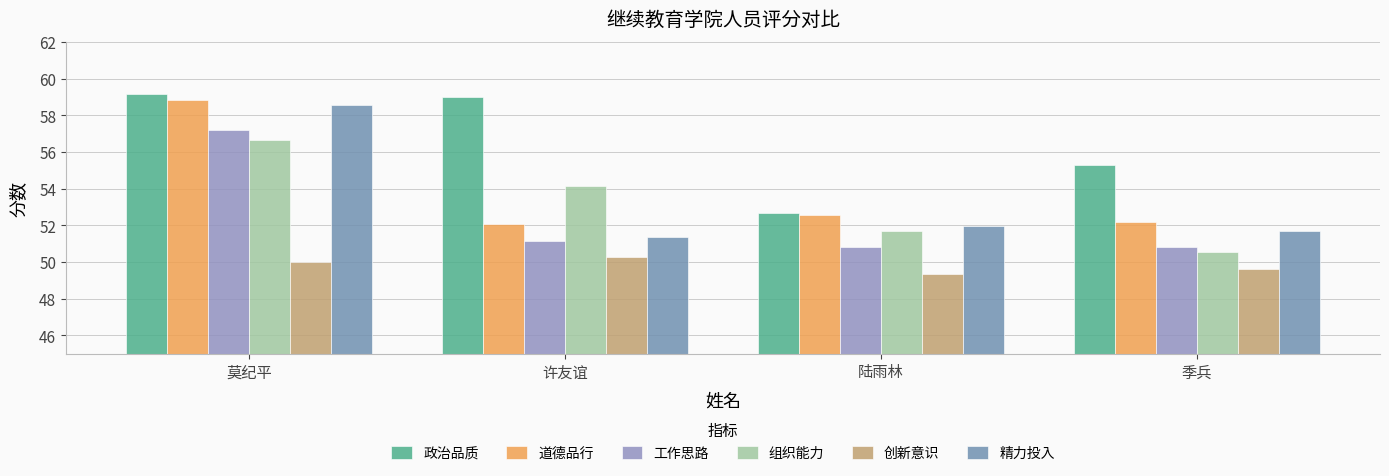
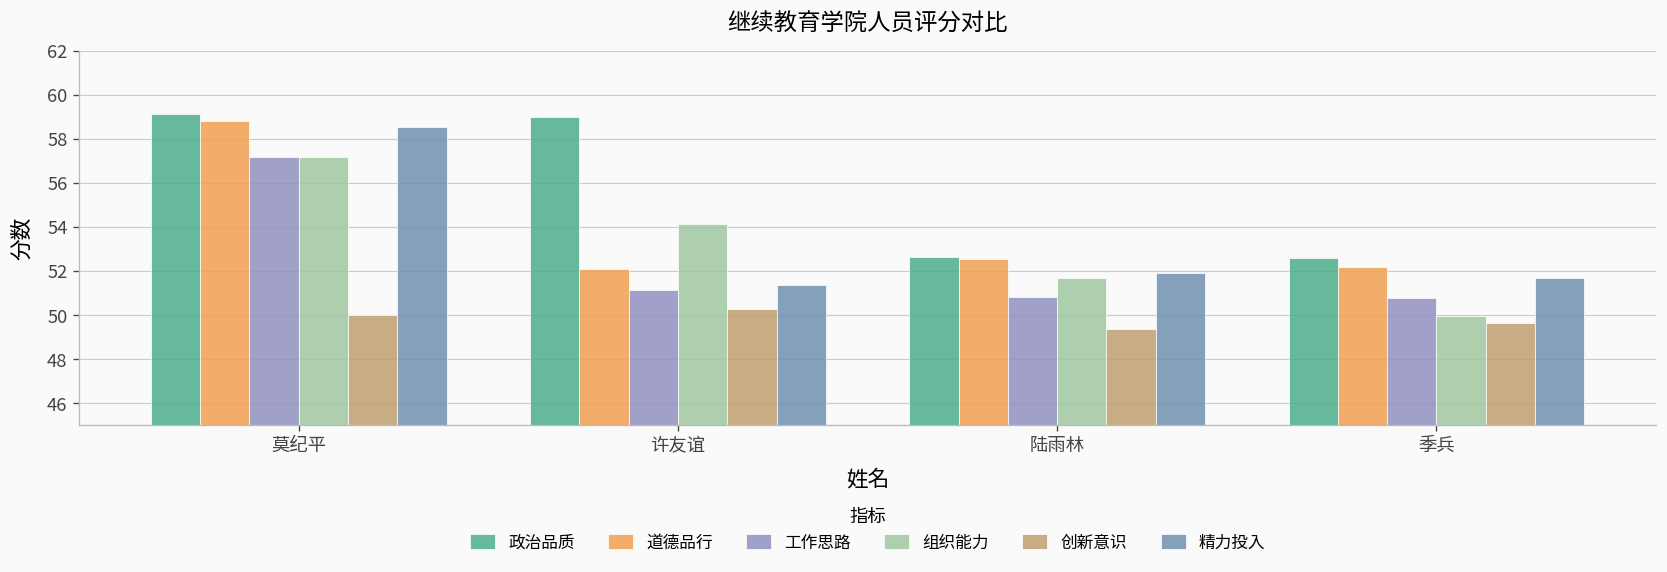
  {
    "政治品质": {
      "莫纪平": 59.1,
      "许友谊": 59.0,
      "陆雨林": 52.7,
-     "季兵": 55.3
+     "季兵": 52.6
    },
    "组织能力": {
-     "莫纪平": 56.6,
+     "莫纪平": 57.2,
      "许友谊": 54.1,
      "陆雨林": 51.7,
-     "季兵": 50.5
+     "季兵": 50.0
    }
  }
